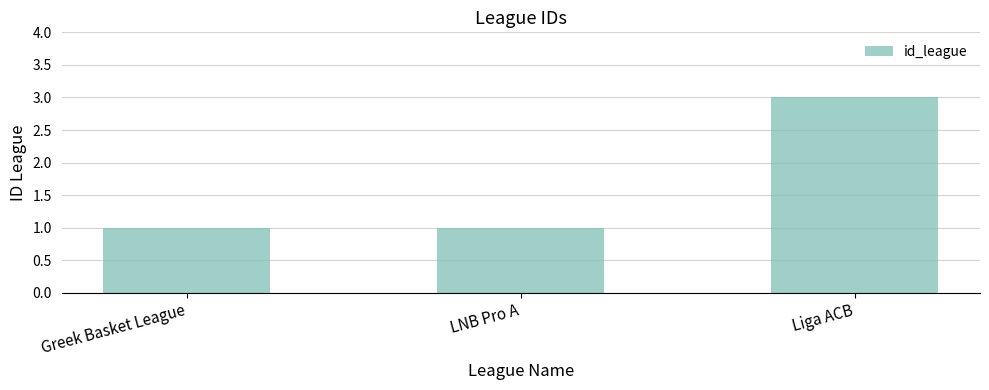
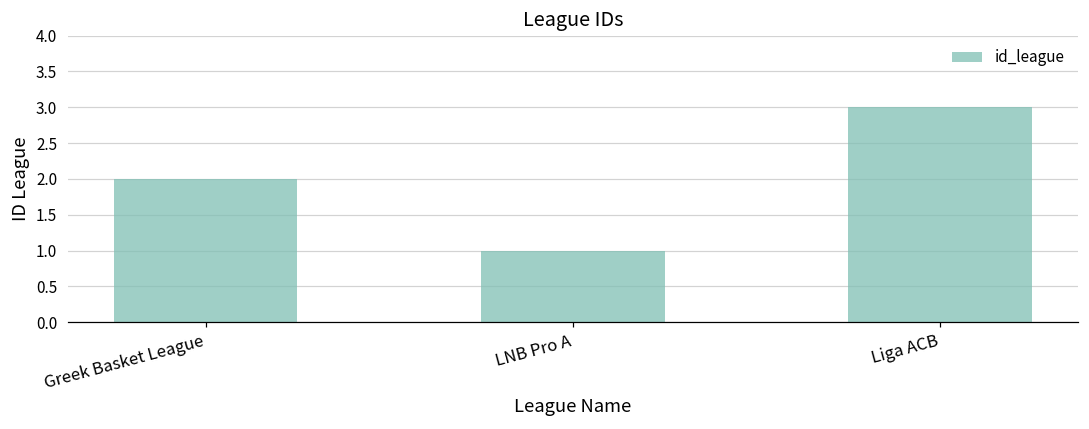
  {
-   "Greek Basket League": 1,
+   "Greek Basket League": 2,
    "LNB Pro A": 1,
    "Liga ACB": 3
  }
